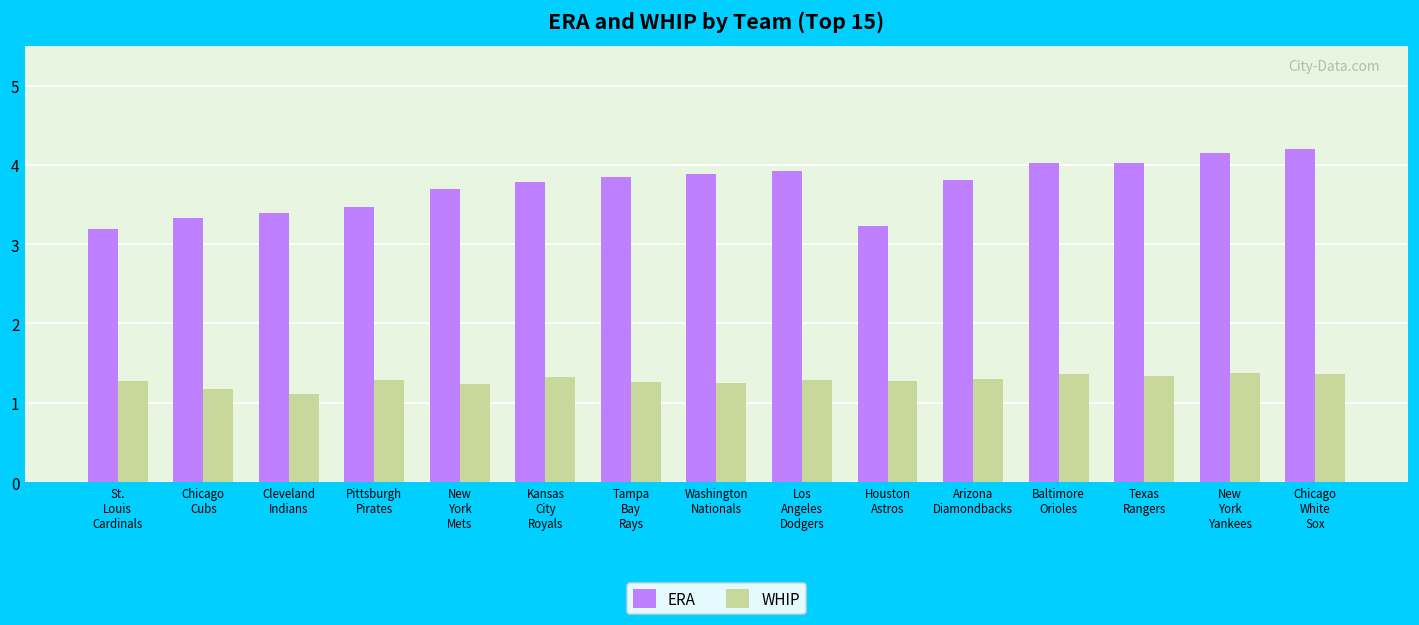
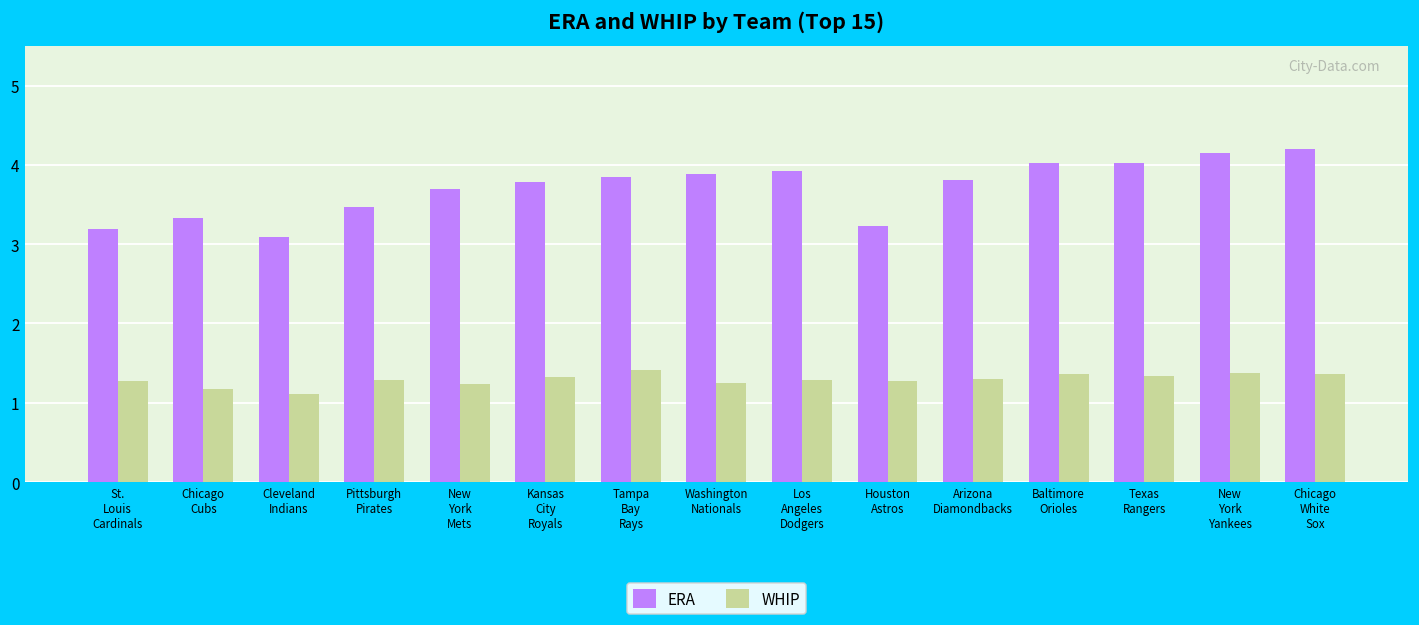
  {
    "ERA": {
      "St. Louis Cardinals": 3.2,
      "Chicago Cubs": 3.3,
-     "Cleveland Indians": 3.4,
+     "Cleveland Indians": 3.1,
      "Pittsburgh Pirates": 3.5,
      "New York Mets": 3.7,
      "Kansas City Royals": 3.8,
      "Tampa Bay Rays": 3.9,
      "Washington Nationals": 3.9,
      "Los Angeles Dodgers": 3.9,
      "Houston Astros": 3.2,
      "Arizona Diamondbacks": 3.8,
      "Baltimore Orioles": 4.0,
      "Texas Rangers": 4.0,
      "New York Yankees": 4.2,
      "Chicago White Sox": 4.2
    },
    "WHIP": {
      "St. Louis Cardinals": 1.3,
      "Chicago Cubs": 1.2,
      "Cleveland Indians": 1.1,
      "Pittsburgh Pirates": 1.3,
      "New York Mets": 1.2,
      "Kansas City Royals": 1.3,
-     "Tampa Bay Rays": 1.3,
+     "Tampa Bay Rays": 1.4,
      "Washington Nationals": 1.3,
      "Los Angeles Dodgers": 1.3,
      "Houston Astros": 1.3,
      "Arizona Diamondbacks": 1.3,
      "Baltimore Orioles": 1.4,
      "Texas Rangers": 1.3,
      "New York Yankees": 1.4,
      "Chicago White Sox": 1.4
    }
  }
